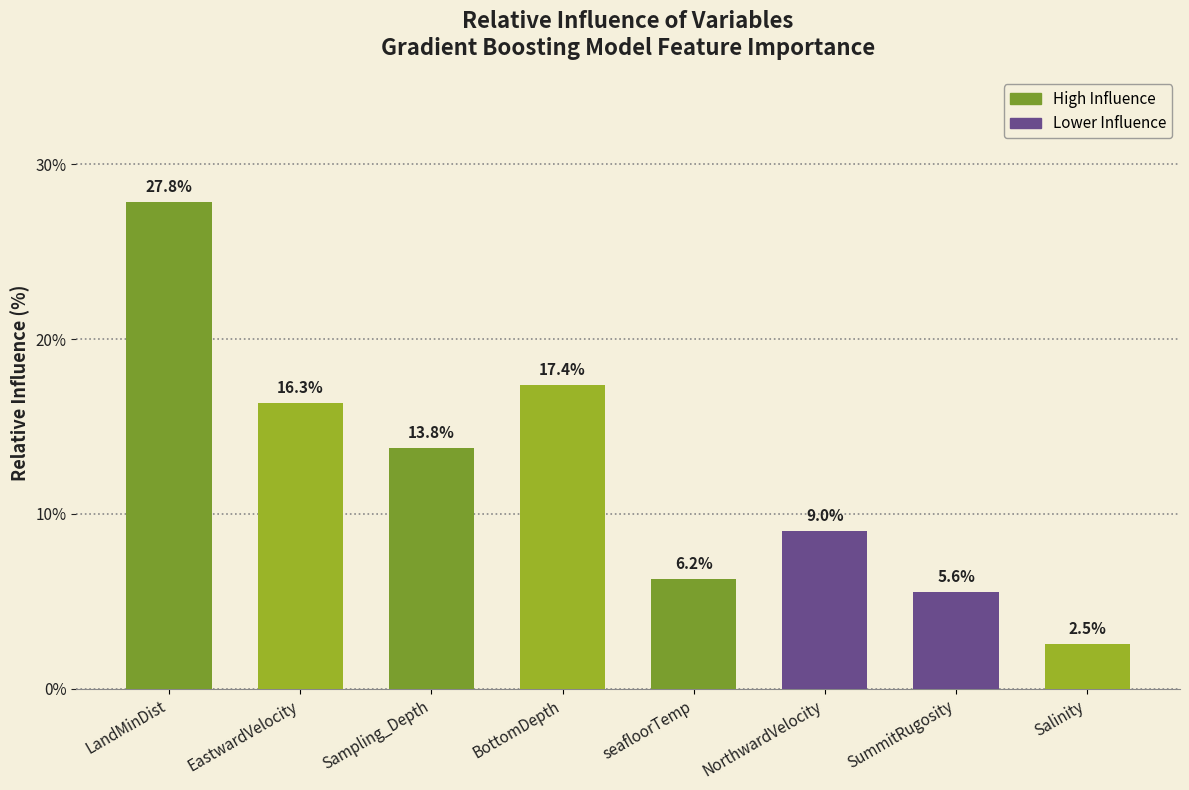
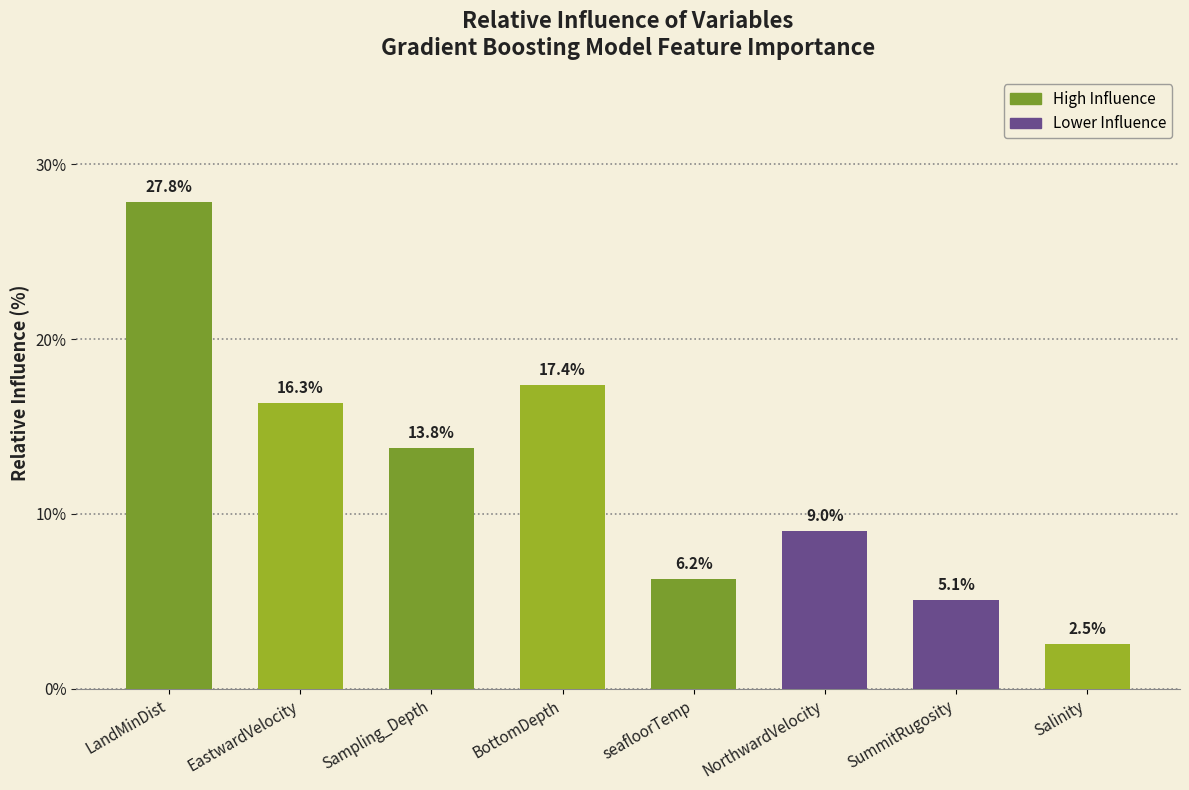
  {
    "LandMinDist": "27.8%",
    "EastwardVelocity": "16.3%",
    "Sampling_Depth": "13.8%",
    "BottomDepth": "17.4%",
    "seafloorTemp": "6.2%",
    "NorthwardVelocity": "9.0%",
-   "SummitRugosity": "5.6%",
+   "SummitRugosity": "5.1%",
    "Salinity": "2.5%"
  }
